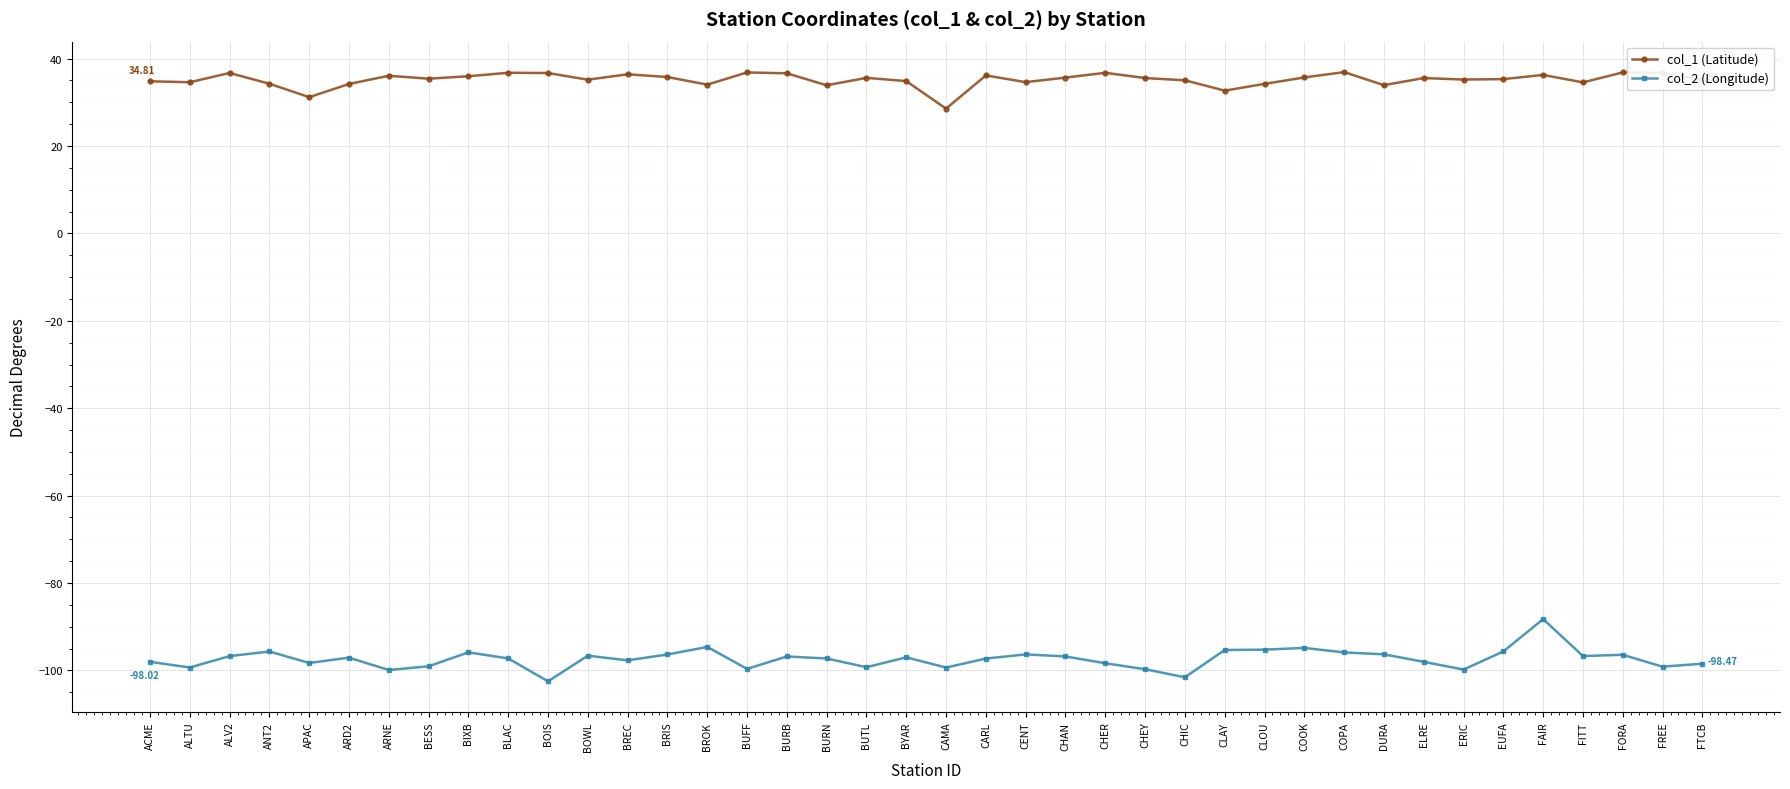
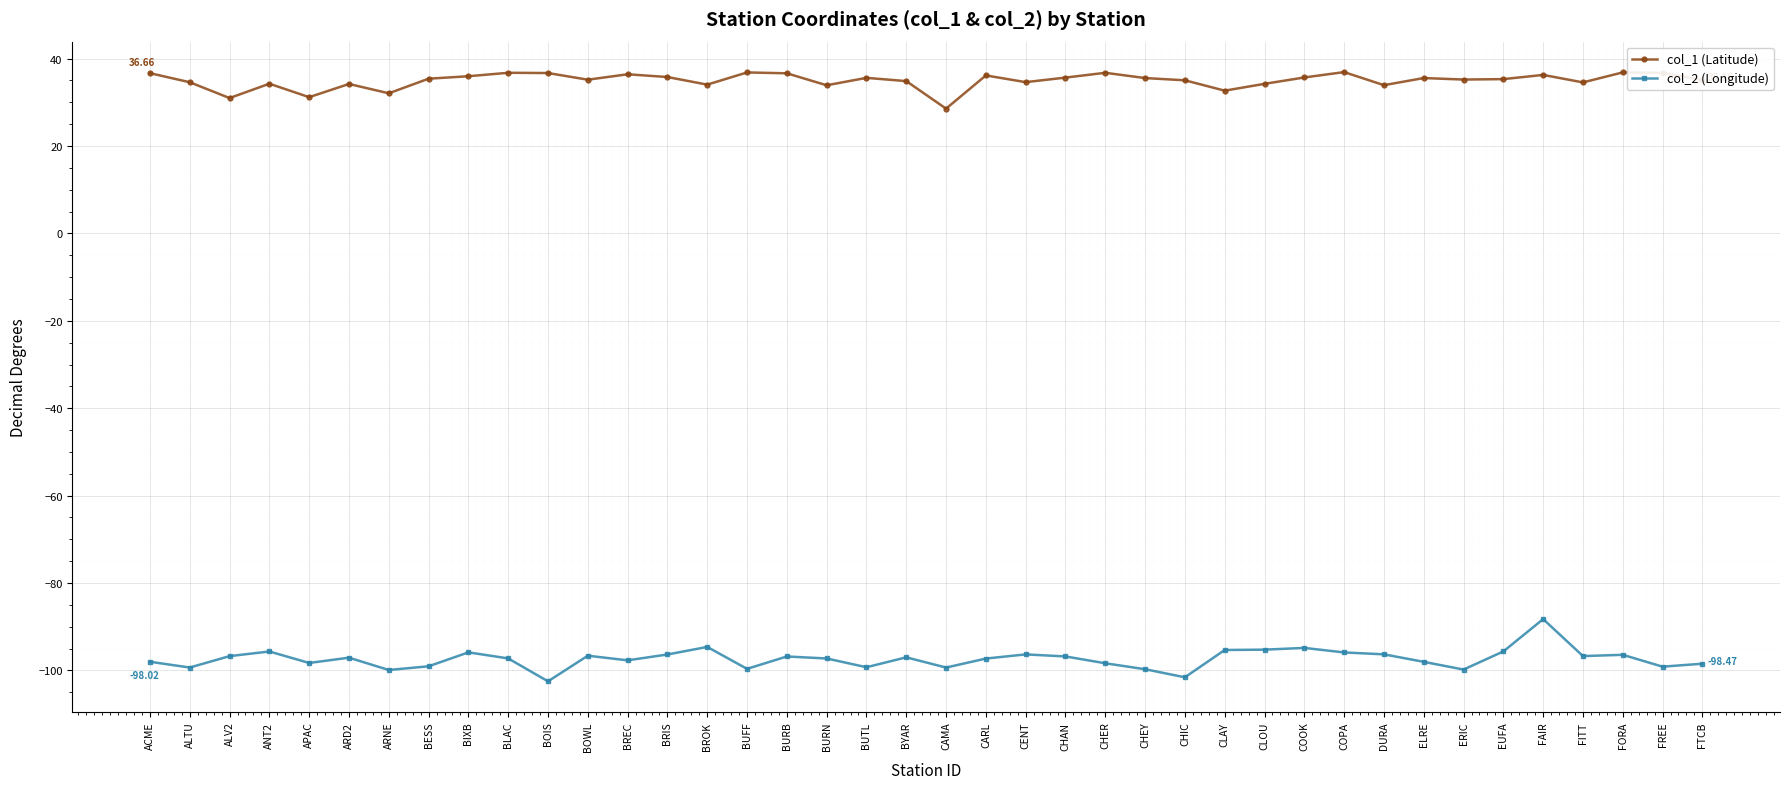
  {
    "col_1 (Latitude)": {
-     "ACME": 34.81,
-     "ALV2": 37,
-     "ARNE": 36
+     "ACME": 36.66,
+     "ALV2": 31,
+     "ARNE": 32
    },
    "col_2 (Longitude)": {
      "ACME": -98.02,
      "FTCB": -98.47
    }
  }
